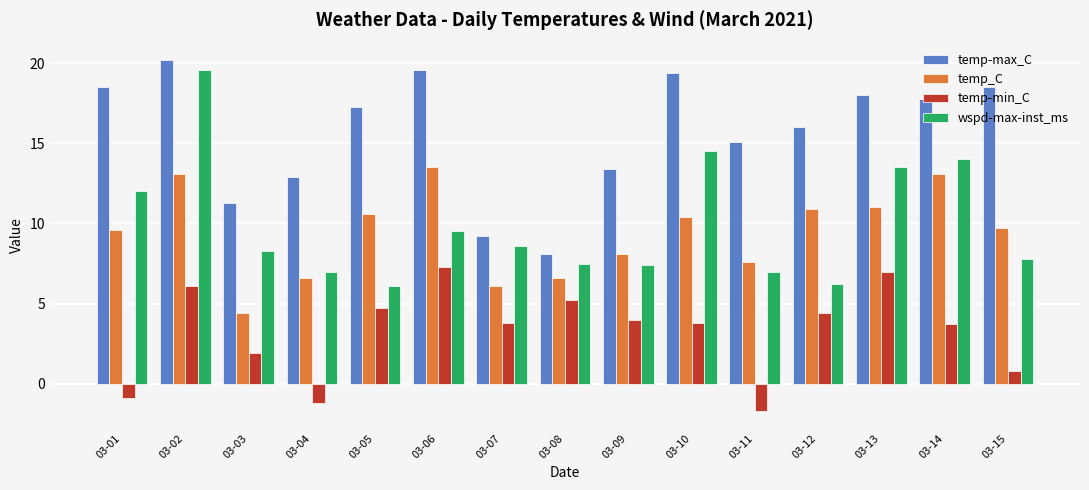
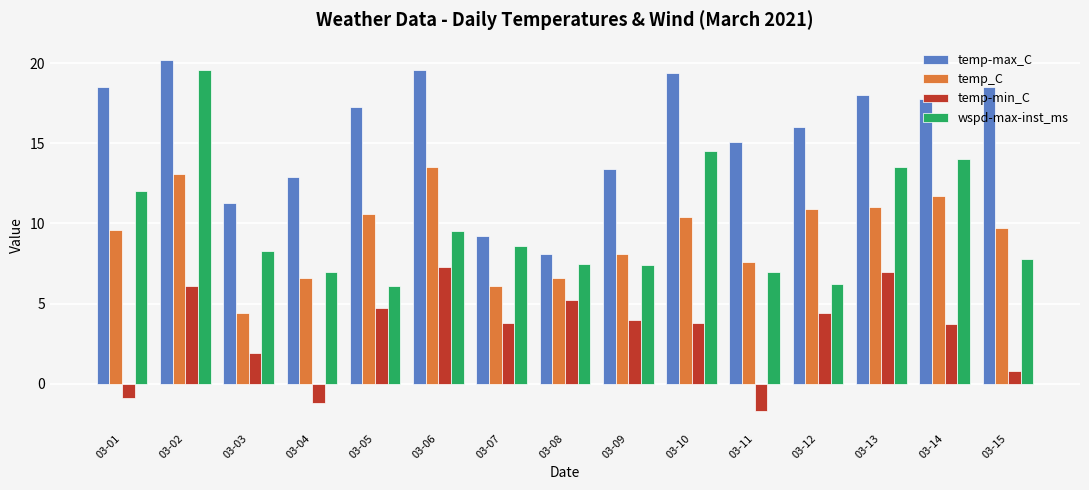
  {
    "temp-max_C": {
      "03-01": 18.5,
      "03-02": 20.2,
      "03-03": 11.3,
      "03-04": 12.9,
      "03-05": 17.3,
      "03-06": 19.6,
      "03-07": 9.2,
      "03-08": 8.1,
      "03-09": 13.4,
      "03-10": 19.4,
      "03-11": 15.1,
      "03-12": 16.0,
      "03-13": 18.0,
      "03-14": 17.8,
      "03-15": 18.5
    },
    "temp_C": {
      "03-01": 9.6,
      "03-02": 13.1,
      "03-03": 4.4,
      "03-04": 6.6,
      "03-05": 10.6,
      "03-06": 13.5,
      "03-07": 6.1,
      "03-08": 6.6,
      "03-09": 8.1,
      "03-10": 10.4,
      "03-11": 7.6,
      "03-12": 10.9,
      "03-13": 11.0,
-     "03-14": 13.1,
+     "03-14": 11.7,
      "03-15": 9.7
    },
    "temp-min_C": {
      "03-01": -0.9,
      "03-02": 6.1,
      "03-03": 1.9,
      "03-04": -1.2,
      "03-05": 4.7,
      "03-06": 7.3,
      "03-07": 3.8,
      "03-08": 5.2,
      "03-09": 4.0,
      "03-10": 3.8,
      "03-11": -1.7,
      "03-12": 4.4,
      "03-13": 7.0,
      "03-14": 3.7,
      "03-15": 0.8
    },
    "wspd-max-inst_ms": {
      "03-01": 12.0,
      "03-02": 19.6,
      "03-03": 8.3,
      "03-04": 7.0,
      "03-05": 6.1,
      "03-06": 9.5,
      "03-07": 8.6,
      "03-08": 7.5,
      "03-09": 7.4,
      "03-10": 14.5,
      "03-11": 7.0,
      "03-12": 6.2,
      "03-13": 13.5,
      "03-14": 14.0,
      "03-15": 7.8
    }
  }
